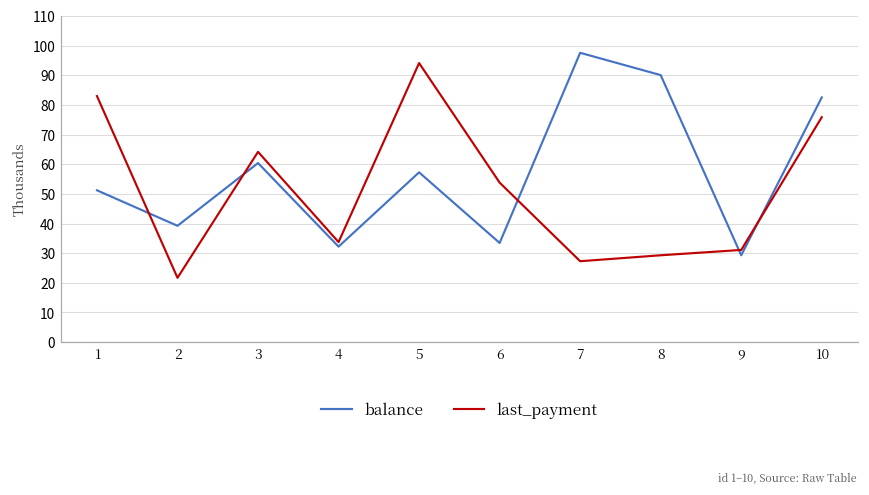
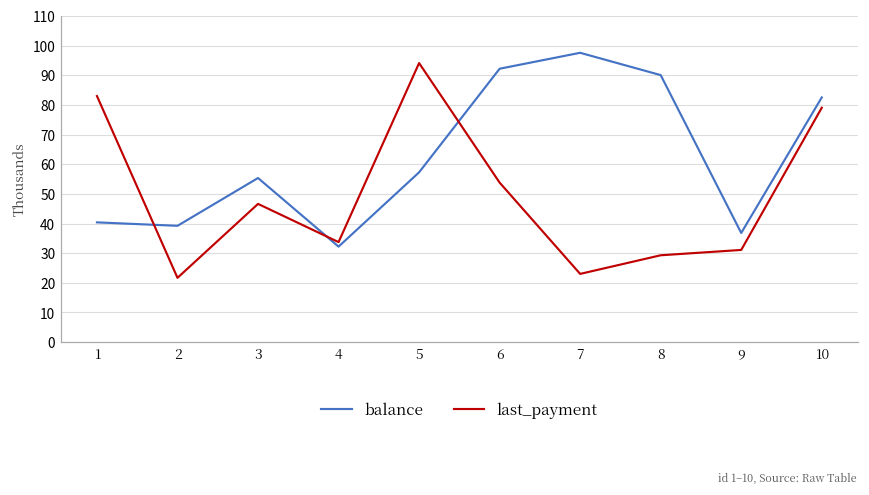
  {
    "balance": {
-     "1": 51,
+     "1": 40,
      "2": 39,
-     "3": 60,
+     "3": 55,
      "4": 32,
      "5": 57,
-     "6": 33,
+     "6": 92,
      "7": 98,
      "8": 90,
-     "9": 29,
+     "9": 37,
      "10": 83
    },
    "last_payment": {
      "1": 83,
      "2": 22,
-     "3": 64,
+     "3": 47,
      "4": 34,
      "5": 94,
      "6": 54,
-     "7": 27,
+     "7": 23,
      "8": 29,
      "9": 31,
-     "10": 76
+     "10": 79
    }
  }
